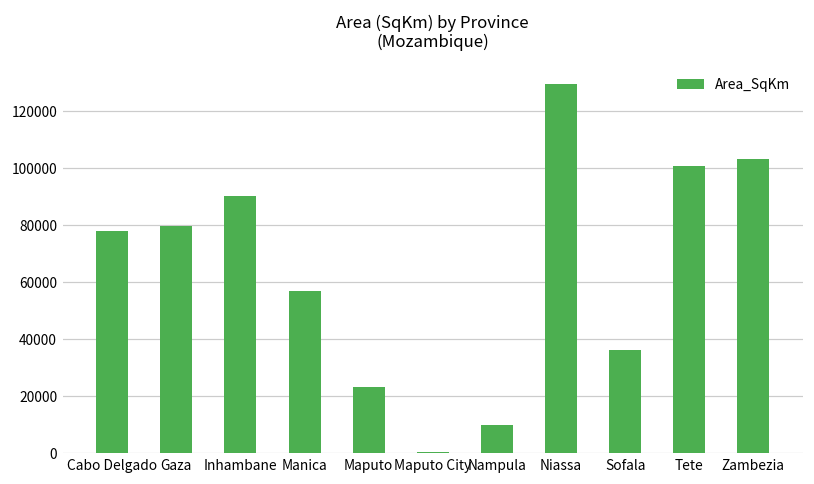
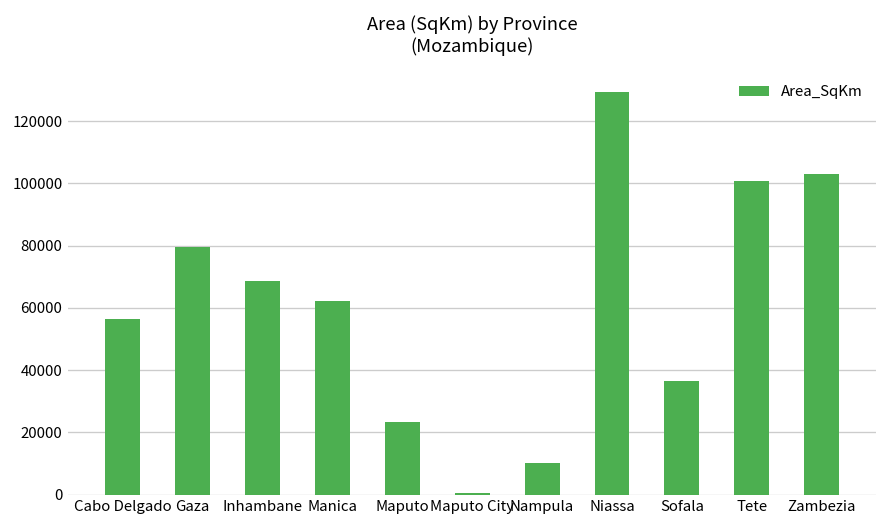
  {
-   "Cabo Delgado": 78000,
+   "Cabo Delgado": 56000,
    "Gaza": 80000,
-   "Inhambane": 90000,
-   "Manica": 57000,
+   "Inhambane": 69000,
+   "Manica": 62000,
    "Maputo": 23000,
    "Nampula": 10000,
    "Niassa": 129000,
    "Sofala": 36000,
    "Tete": 101000,
    "Zambezia": 103000
  }
